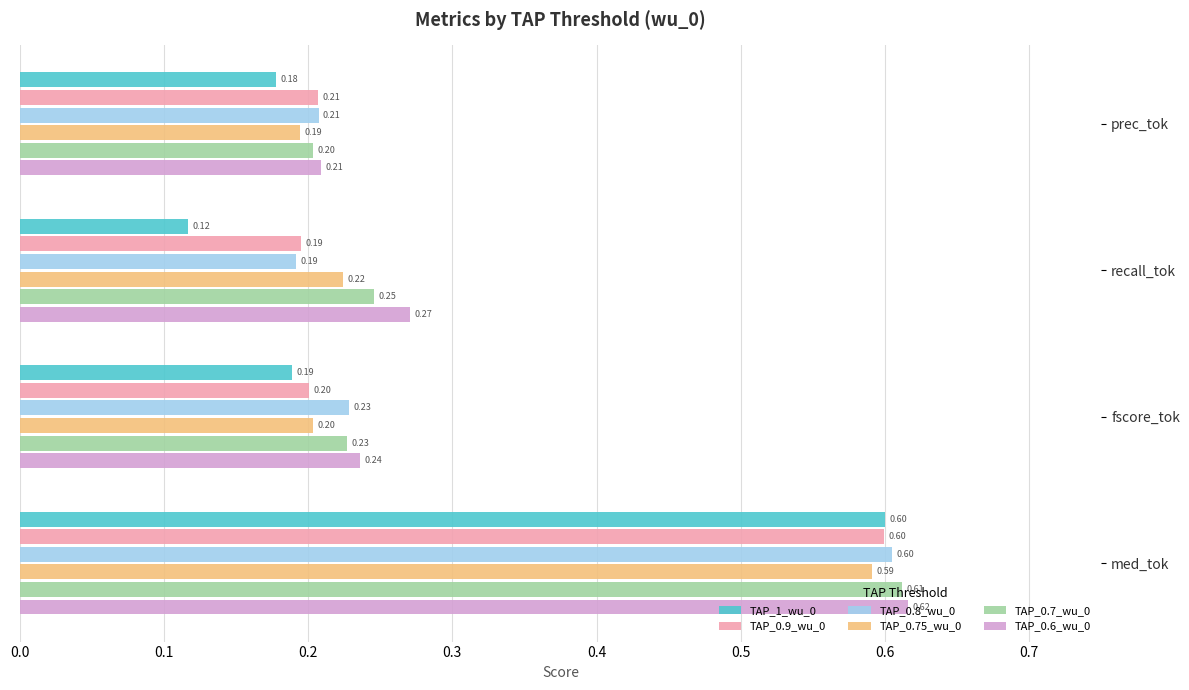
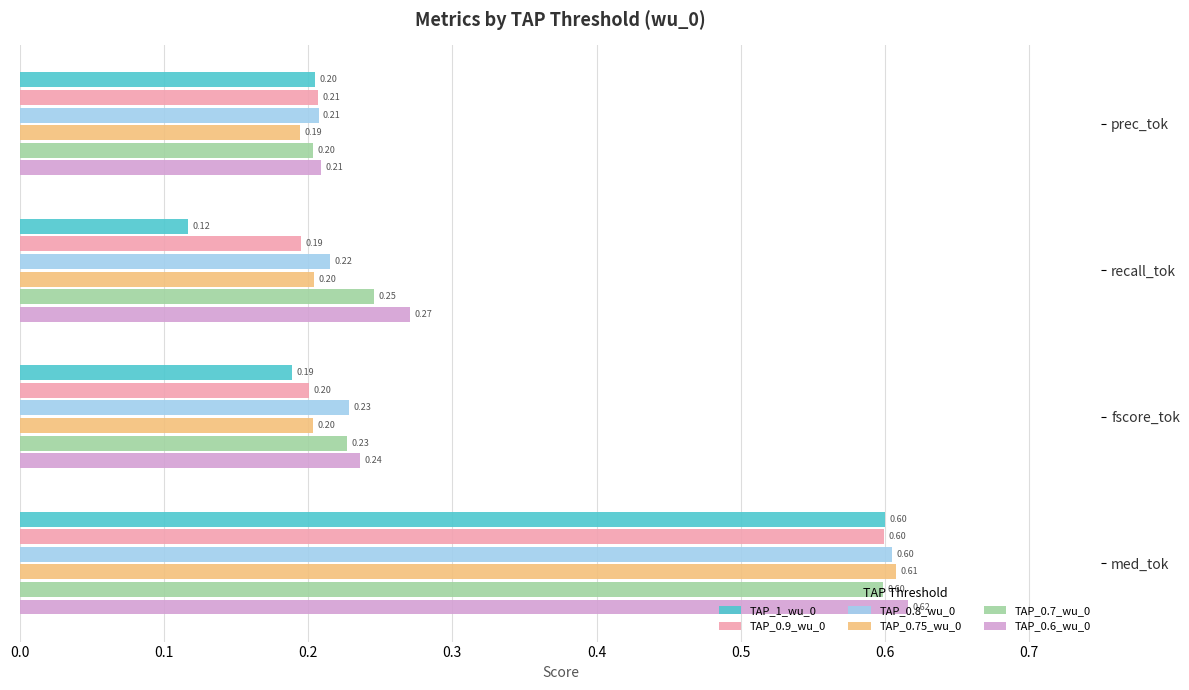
  {
    "TAP_1_wu_0": {
-     "prec_tok": 0.18,
+     "prec_tok": 0.20,
      "recall_tok": 0.12,
      "fscore_tok": 0.19,
      "med_tok": 0.60
    },
    "TAP_0.8_wu_0": {
      "prec_tok": 0.21,
-     "recall_tok": 0.19,
+     "recall_tok": 0.22,
      "fscore_tok": 0.23,
      "med_tok": 0.60
    },
    "TAP_0.75_wu_0": {
      "prec_tok": 0.19,
-     "recall_tok": 0.22,
+     "recall_tok": 0.20,
      "fscore_tok": 0.20,
-     "med_tok": 0.59
+     "med_tok": 0.61
    },
    "TAP_0.7_wu_0": {
      "prec_tok": 0.20,
      "recall_tok": 0.25,
      "fscore_tok": 0.23,
-     "med_tok": 0.61
+     "med_tok": 0.60
    }
  }
